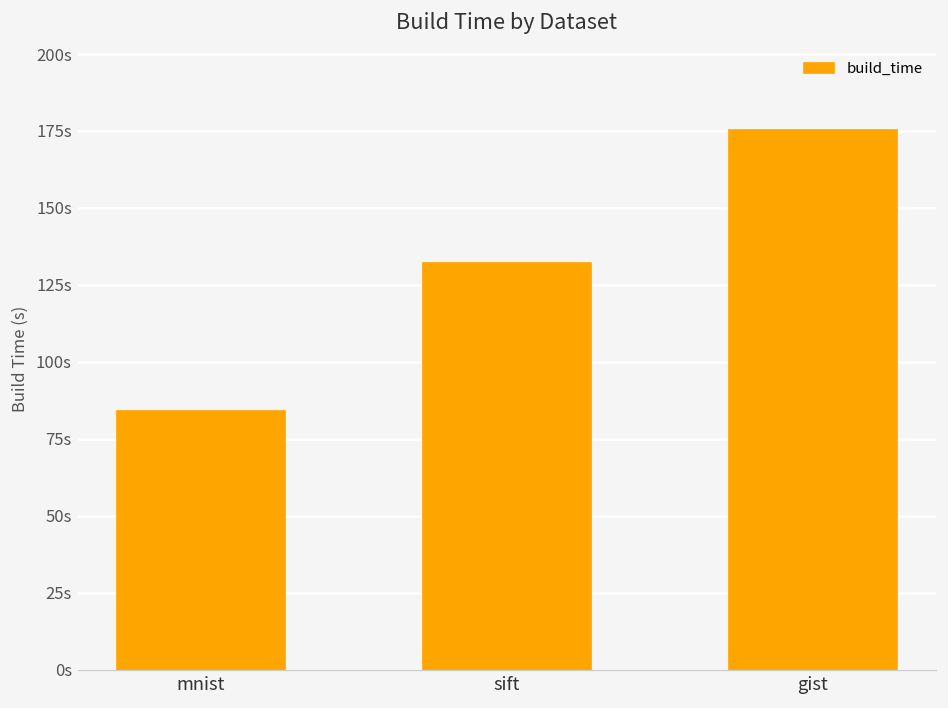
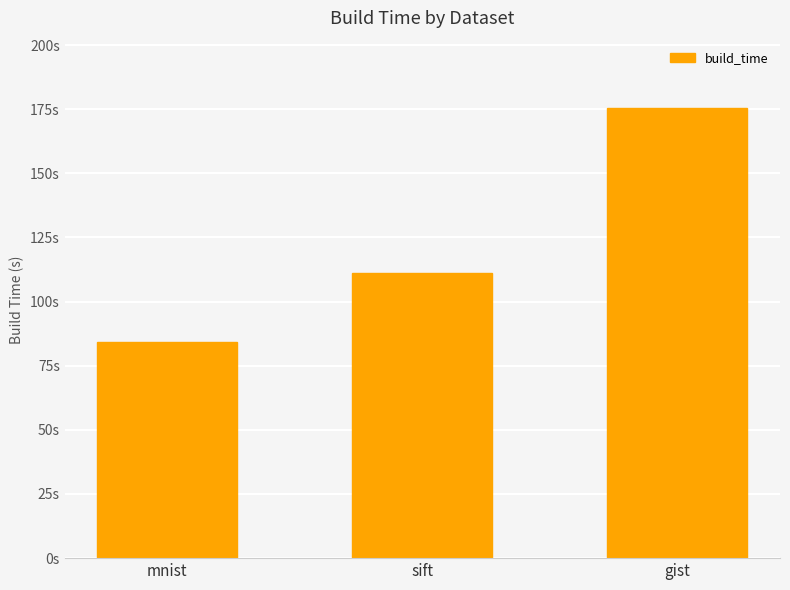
  {
    "mnist": "84s",
-   "sift": "132s",
+   "sift": "111s",
    "gist": "175s"
  }
